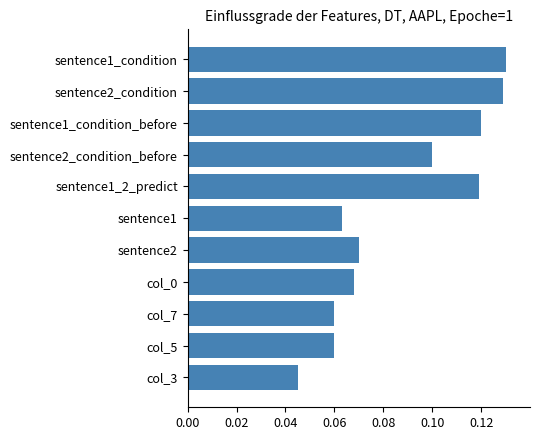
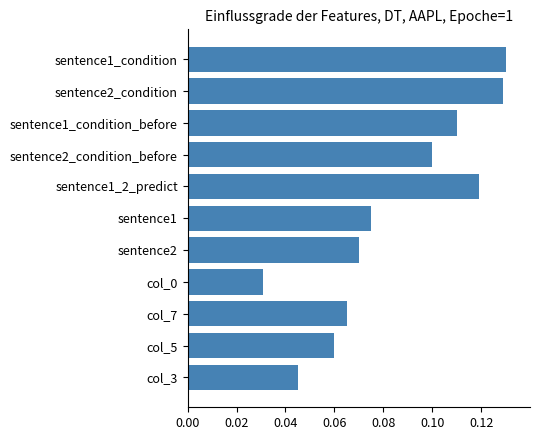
  {
    "sentence1_condition": 0.130,
    "sentence2_condition": 0.129,
-   "sentence1_condition_before": 0.12,
+   "sentence1_condition_before": 0.11,
    "sentence2_condition_before": 0.100,
    "sentence1_2_predict": 0.119,
-   "sentence1": 0.063,
+   "sentence1": 0.075,
    "sentence2": 0.070,
-   "col_0": 0.068,
-   "col_7": 0.060,
+   "col_0": 0.031,
+   "col_7": 0.065,
    "col_5": 0.060,
    "col_3": 0.045
  }
